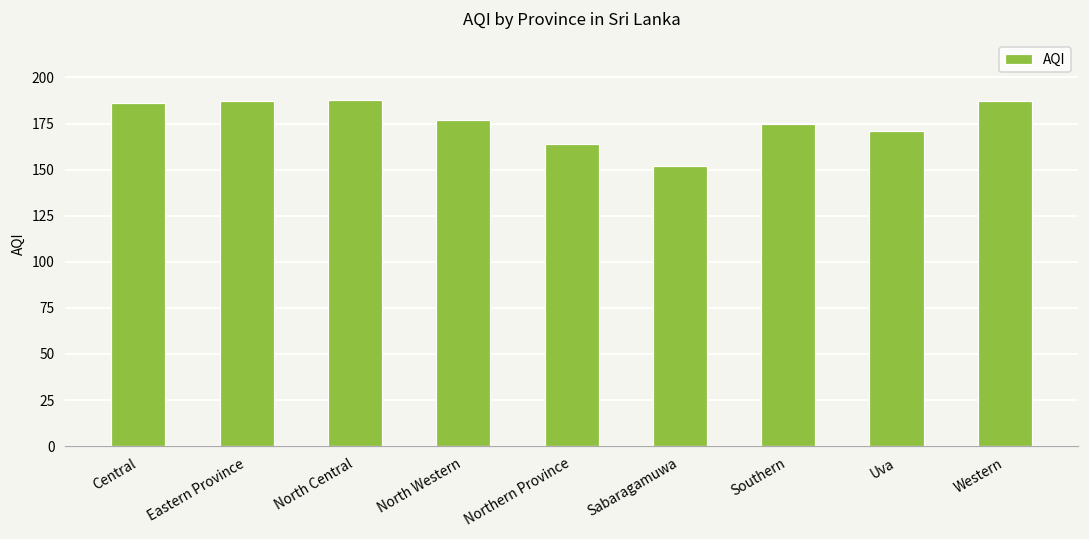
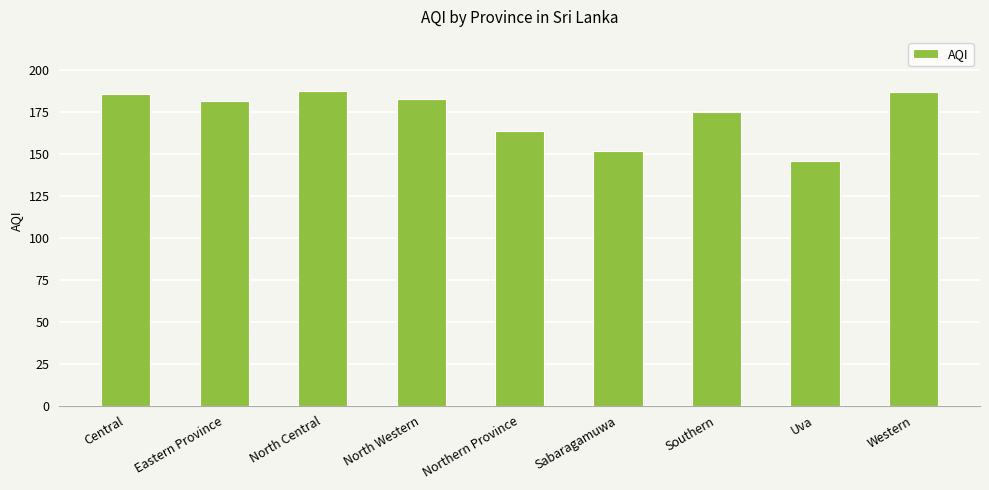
  {
    "Central": 186,
-   "Eastern Province": 187,
+   "Eastern Province": 182,
    "North Central": 188,
-   "North Western": 177,
+   "North Western": 183,
    "Northern Province": 164,
    "Sabaragamuwa": 152,
    "Southern": 175,
-   "Uva": 171,
+   "Uva": 146,
    "Western": 187
  }
